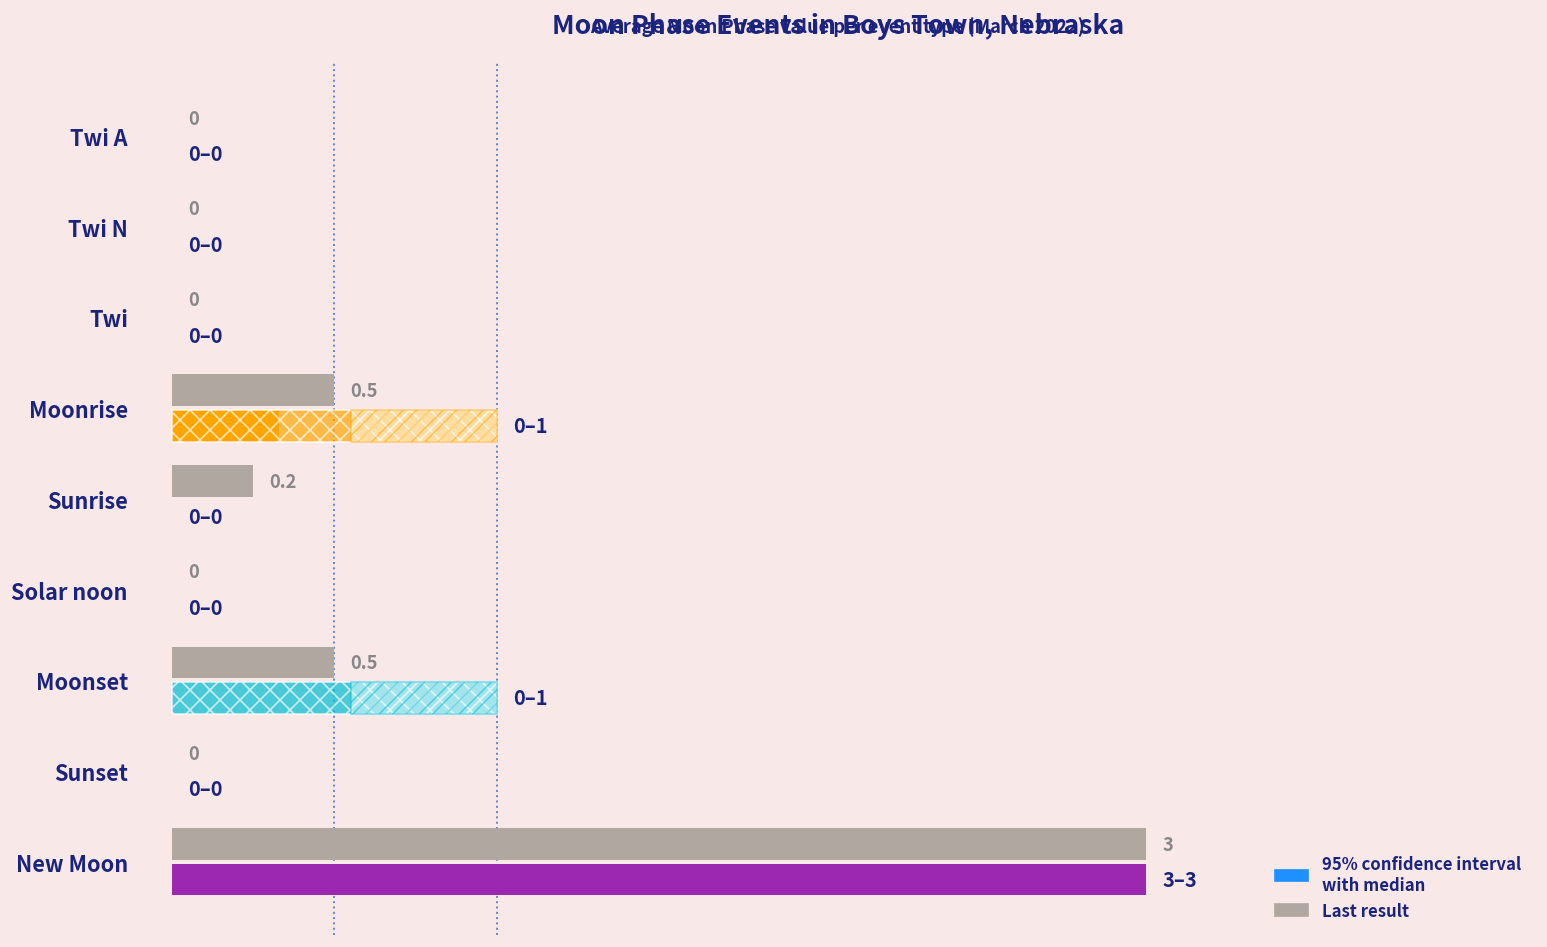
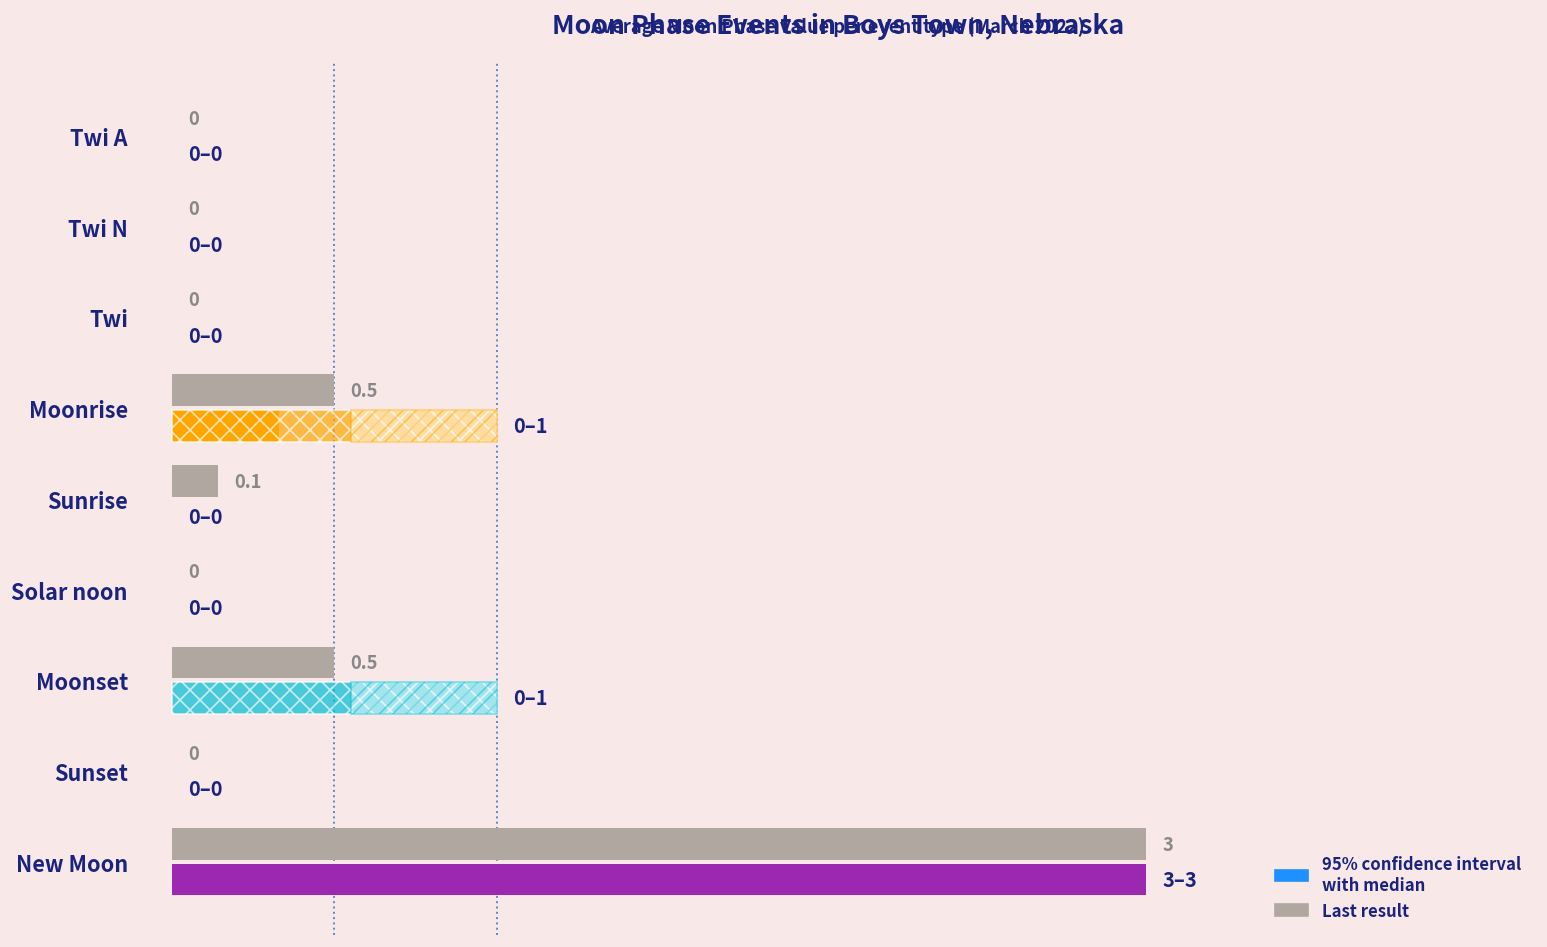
  {
    "Last result": {
      "Twi A": 0,
      "Twi N": 0,
      "Twi": 0,
      "Moonrise": 0.5,
-     "Sunrise": 0.2,
+     "Sunrise": 0.1,
      "Solar noon": 0,
      "Moonset": 0.5,
      "Sunset": 0,
      "New Moon": 3
    }
  }
